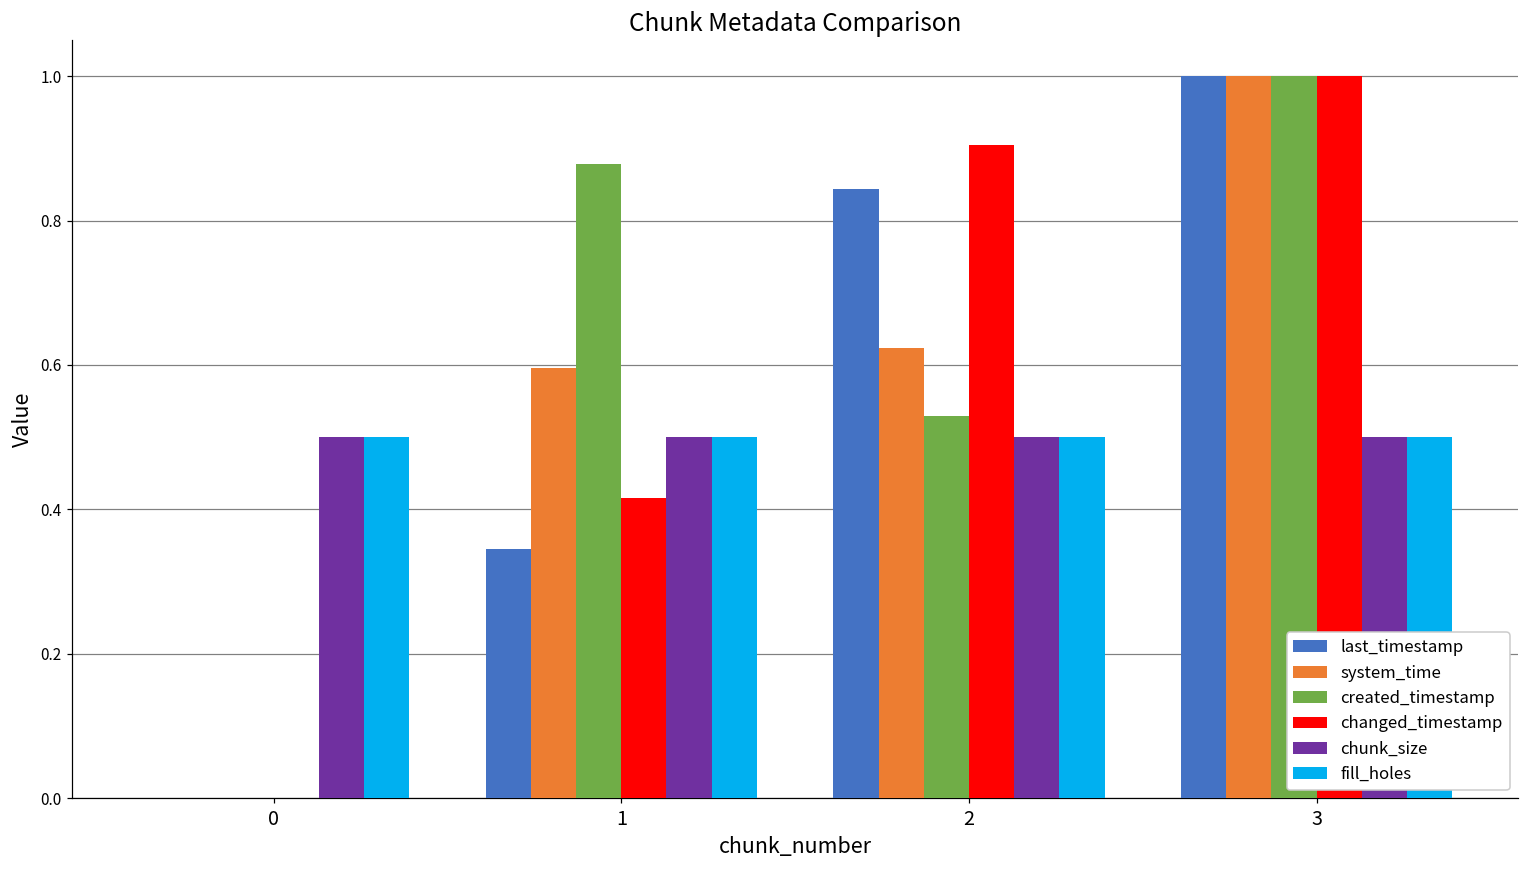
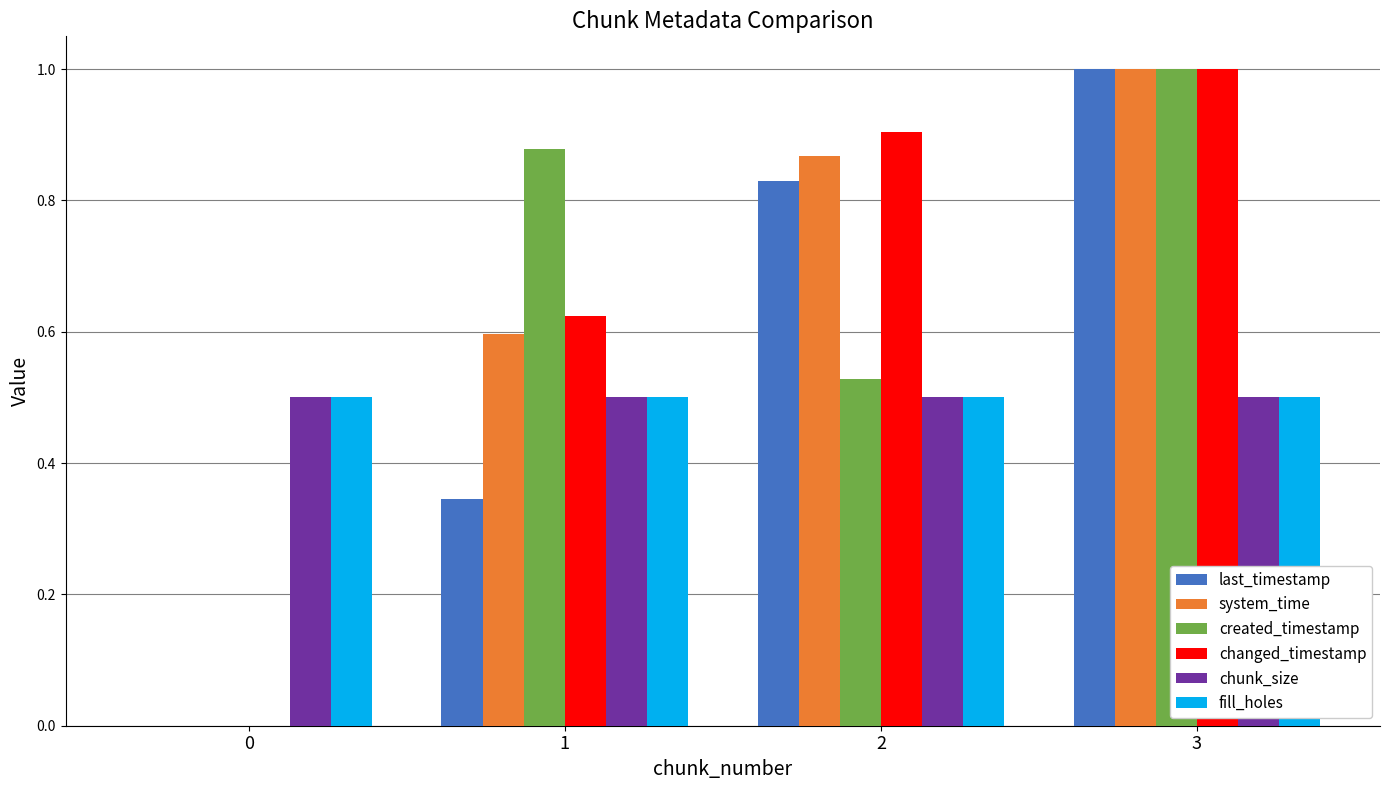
  {
    "last_timestamp": {
      "0": 0.00,
      "1": 0.35,
-     "2": 0.84,
+     "2": 0.83,
      "3": 1.00
    },
    "system_time": {
      "0": 0.00,
      "1": 0.60,
-     "2": 0.62,
+     "2": 0.87,
      "3": 1.00
    },
    "created_timestamp": {
      "0": 0.00,
      "1": 0.88,
      "2": 0.53,
      "3": 1.00
    },
    "changed_timestamp": {
      "0": 0.00,
-     "1": 0.42,
+     "1": 0.62,
      "2": 0.90,
      "3": 1.00
    },
    "chunk_size": {
      "0": 0.50,
      "1": 0.50,
      "2": 0.50,
      "3": 0.50
    },
    "fill_holes": {
      "0": 0.50,
      "1": 0.50,
      "2": 0.50,
      "3": 0.50
    }
  }
